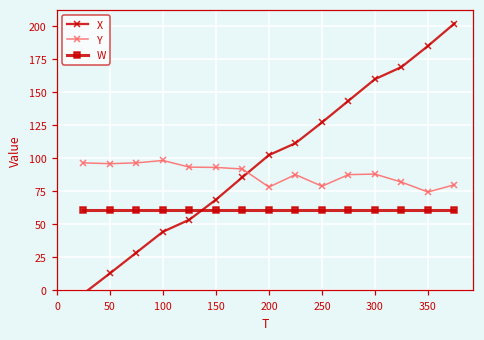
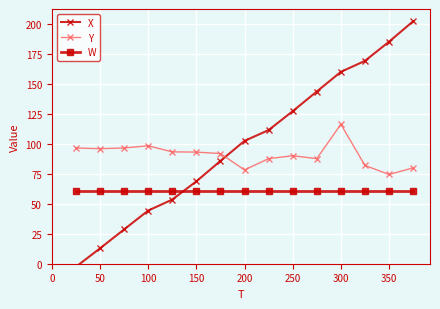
  {
    "Y": {
      "50": 96,
      "100": 98,
      "150": 93,
      "200": 78,
-     "250": 79,
-     "300": 88,
+     "250": 90,
+     "300": 116,
      "350": 74
    }
  }
